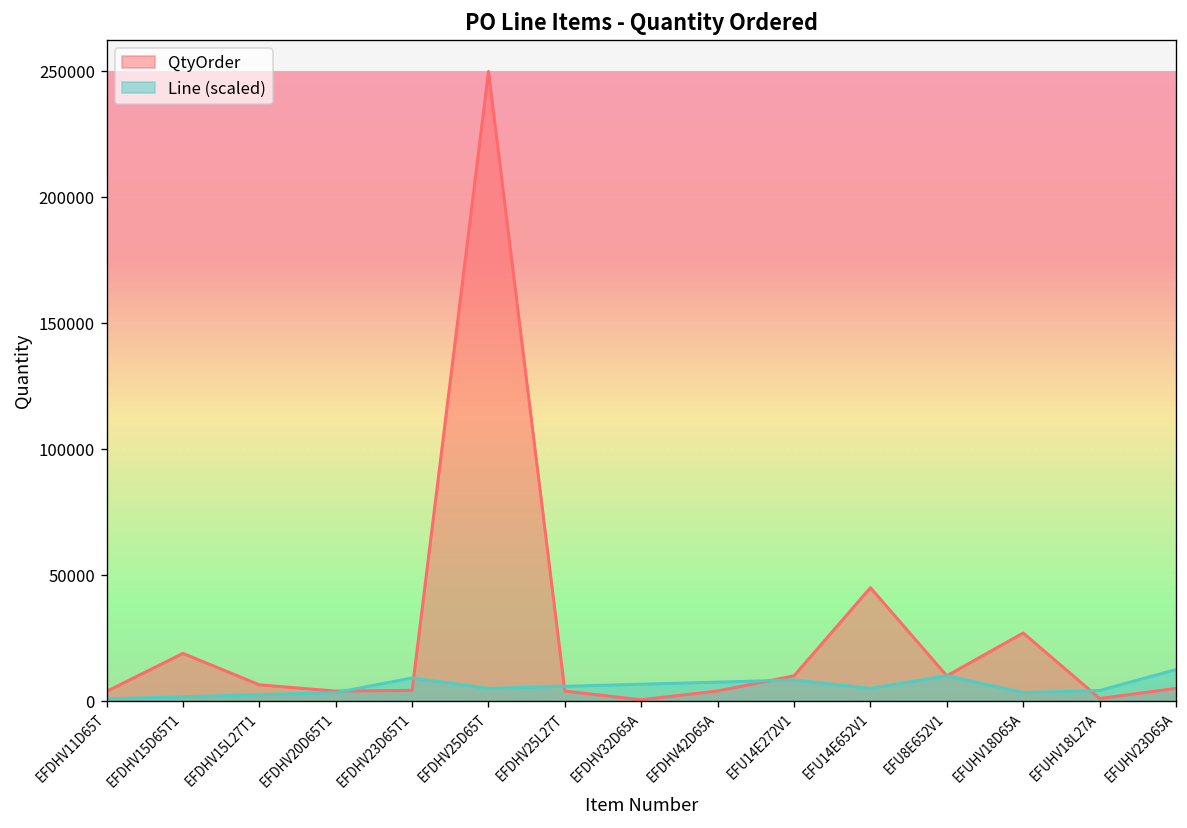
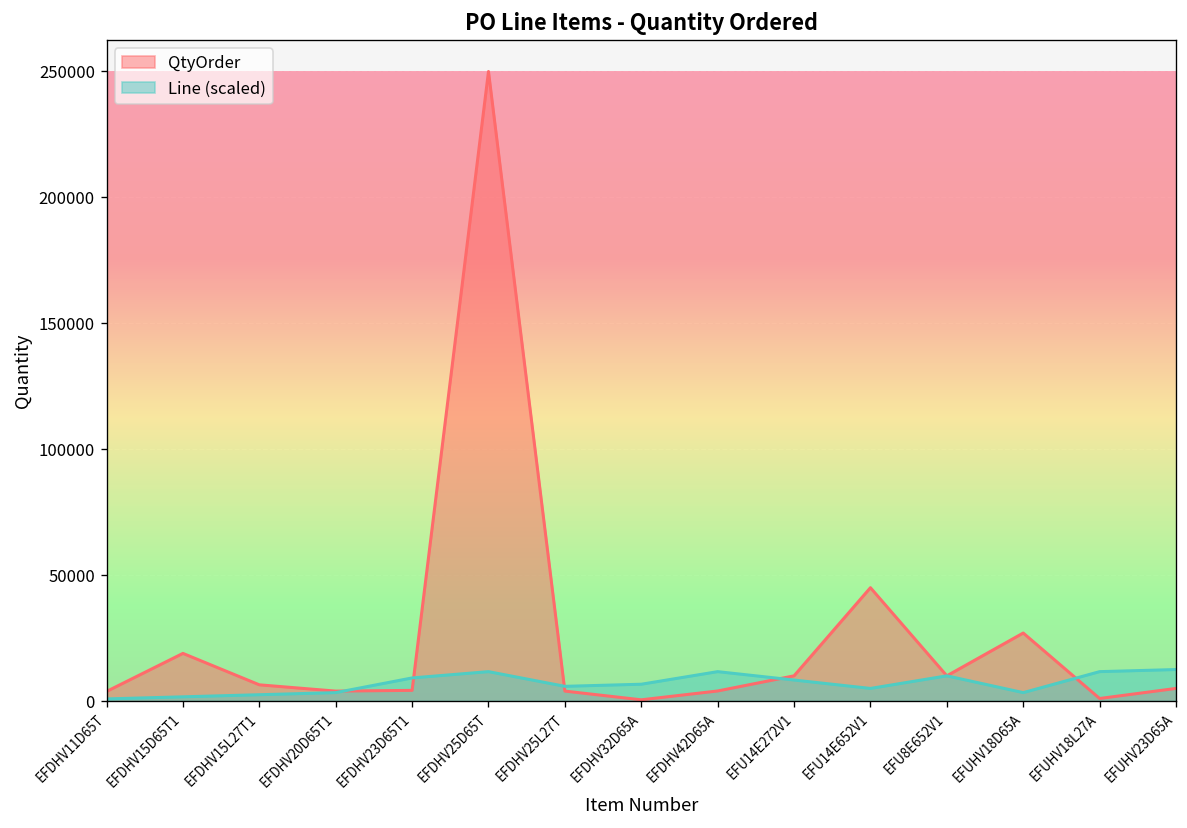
  {
    "Line (scaled)": {
      "EFDHV15D65T1": 2000,
      "EFDHV15L27T1": 2000,
      "EFDHV23D65T1": 9000,
-     "EFDHV25D65T": 5000,
+     "EFDHV25D65T": 12000,
      "EFDHV25L27T": 6000,
      "EFDHV32D65A": 7000,
-     "EFDHV42D65A": 7000,
+     "EFDHV42D65A": 12000,
      "EFU14E272V1": 8000,
      "EFU14E652V1": 5000,
      "EFUHV18D65A": 3000,
-     "EFUHV18L27A": 4000
+     "EFUHV18L27A": 12000
    }
  }
